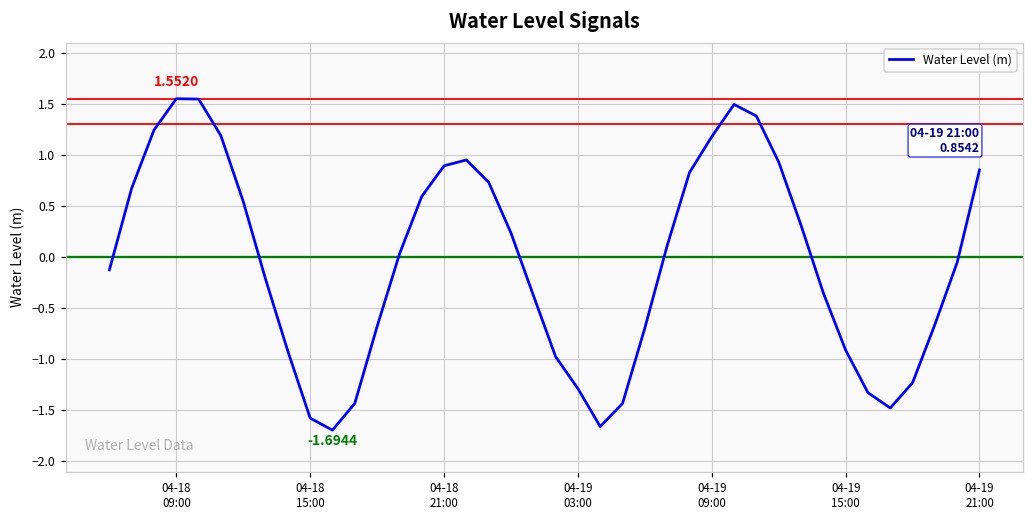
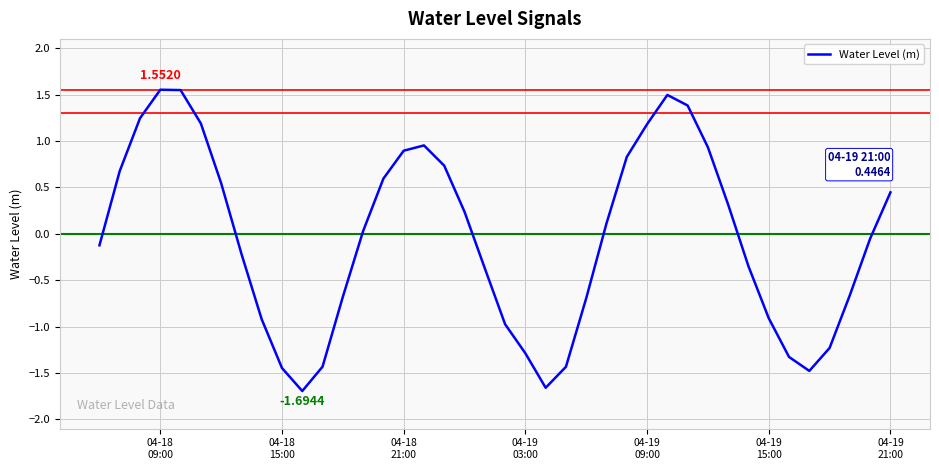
  {
    "04-18 09:00": 1.5520,
-   "04-18 15:00": -1.6,
-   "04-19 21:00": 0.8542
+   "04-18 15:00": -1.4,
+   "04-19 21:00": 0.4464
  }
